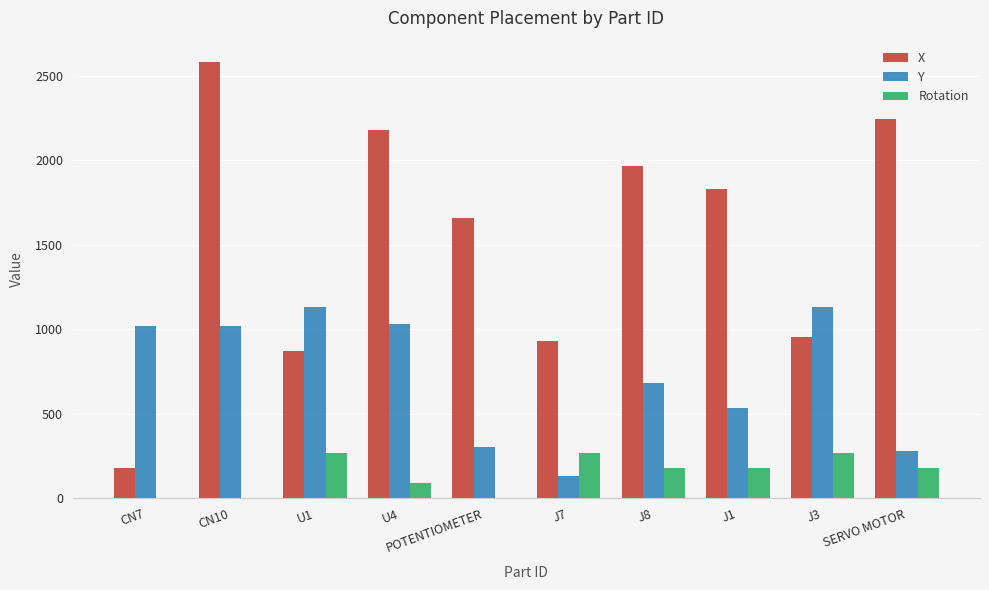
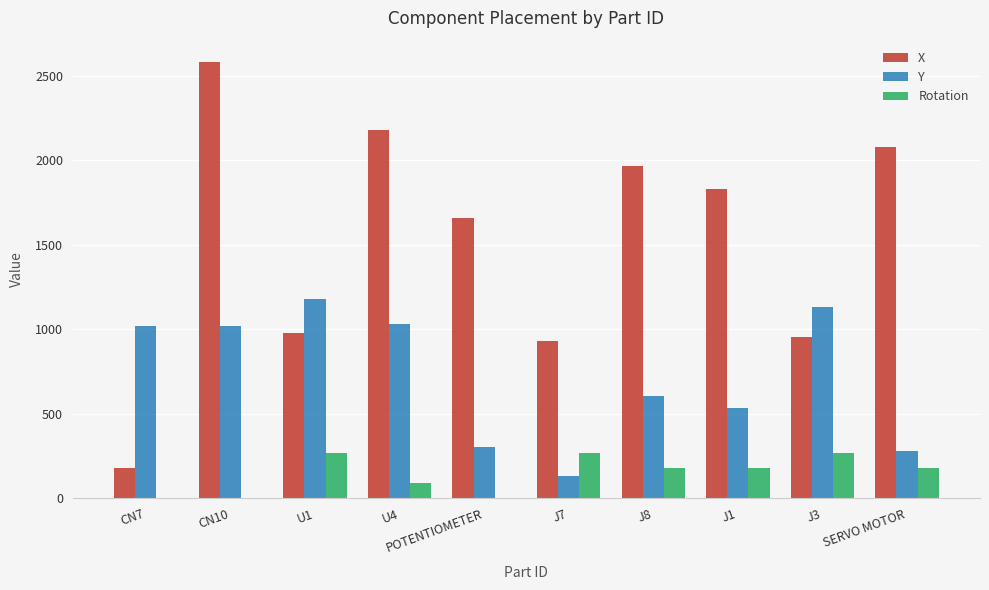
  {
    "X": {
      "CN7": 180,
      "CN10": 2580,
-     "U1": 870,
+     "U1": 980,
      "U4": 2180,
      "POTENTIOMETER": 1660,
      "J7": 930,
      "J8": 1970,
      "J1": 1830,
      "J3": 950,
-     "SERVO MOTOR": 2240
+     "SERVO MOTOR": 2080
    },
    "Y": {
      "CN7": 1020,
      "CN10": 1020,
-     "U1": 1130,
+     "U1": 1180,
      "U4": 1030,
      "POTENTIOMETER": 310,
      "J7": 130,
-     "J8": 680,
+     "J8": 600,
      "J1": 530,
      "J3": 1130,
      "SERVO MOTOR": 280
    },
    "Rotation": {
      "CN7": 0,
      "CN10": 0,
      "U1": 270,
      "U4": 90,
      "POTENTIOMETER": 0,
      "J7": 270,
      "J8": 180,
      "J1": 180,
      "J3": 270,
      "SERVO MOTOR": 180
    }
  }
